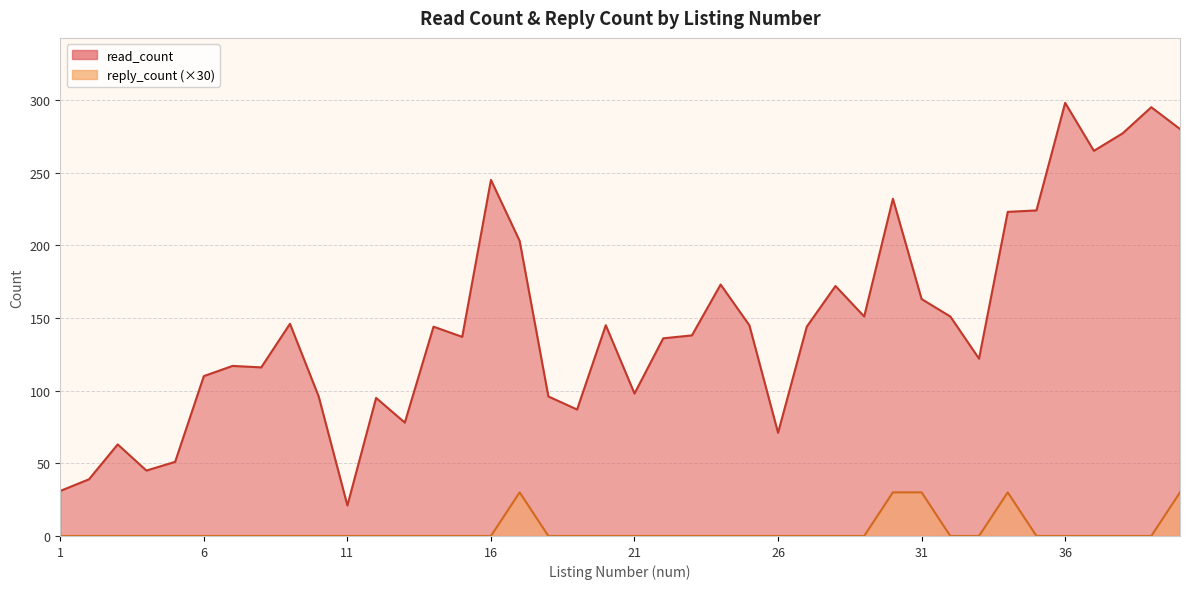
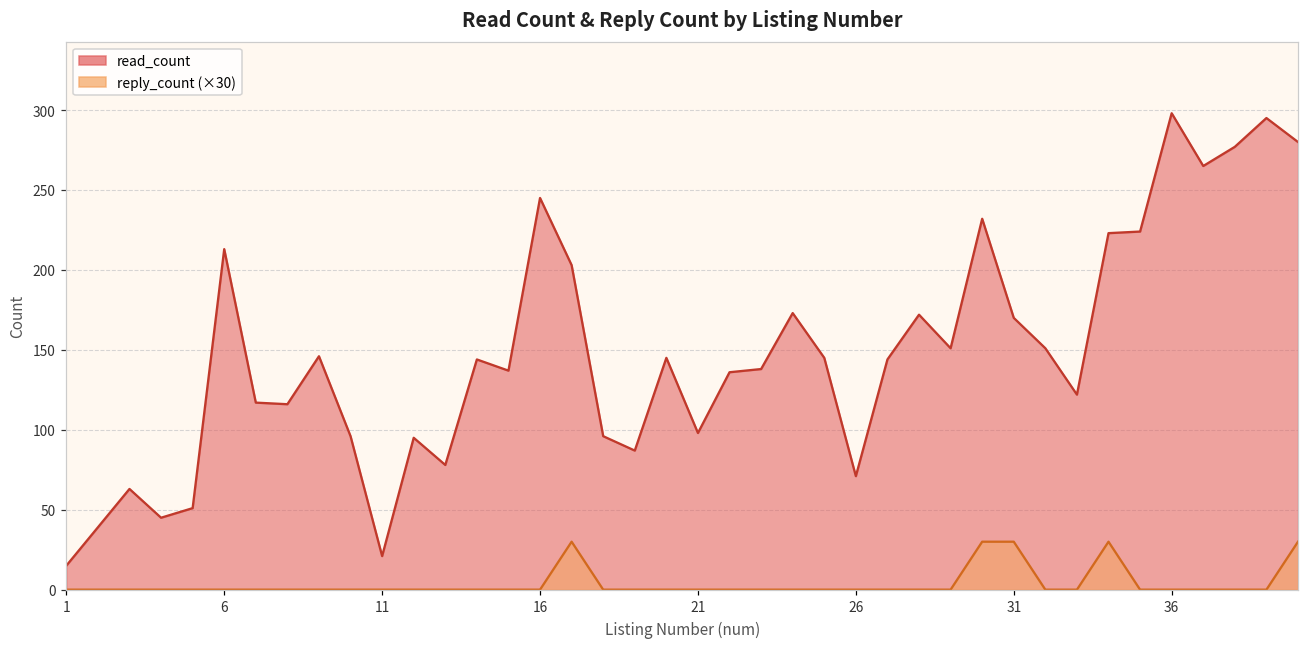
  {
    "read_count": {
-     "1": 31,
-     "6": 110,
+     "1": 15,
+     "6": 213,
      "11": 21,
      "16": 245,
      "21": 98,
      "26": 71,
-     "31": 163,
+     "31": 170,
      "36": 298
    },
    "reply_count (×30)": {
      "1": 0,
      "6": 0,
      "11": 0,
      "16": 0,
      "21": 0,
      "26": 0,
      "31": 30,
      "36": 0
    }
  }
